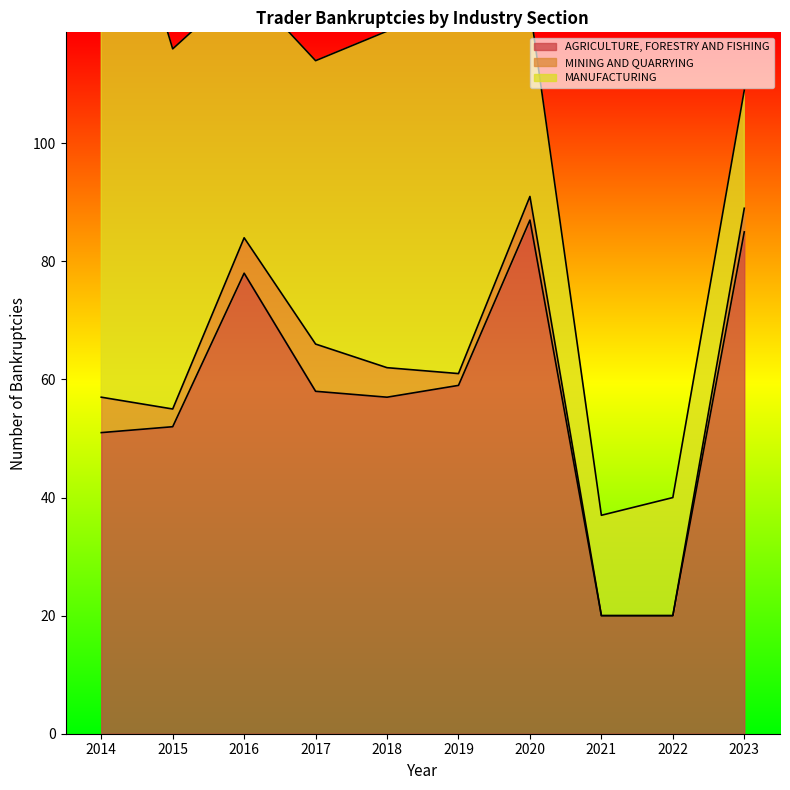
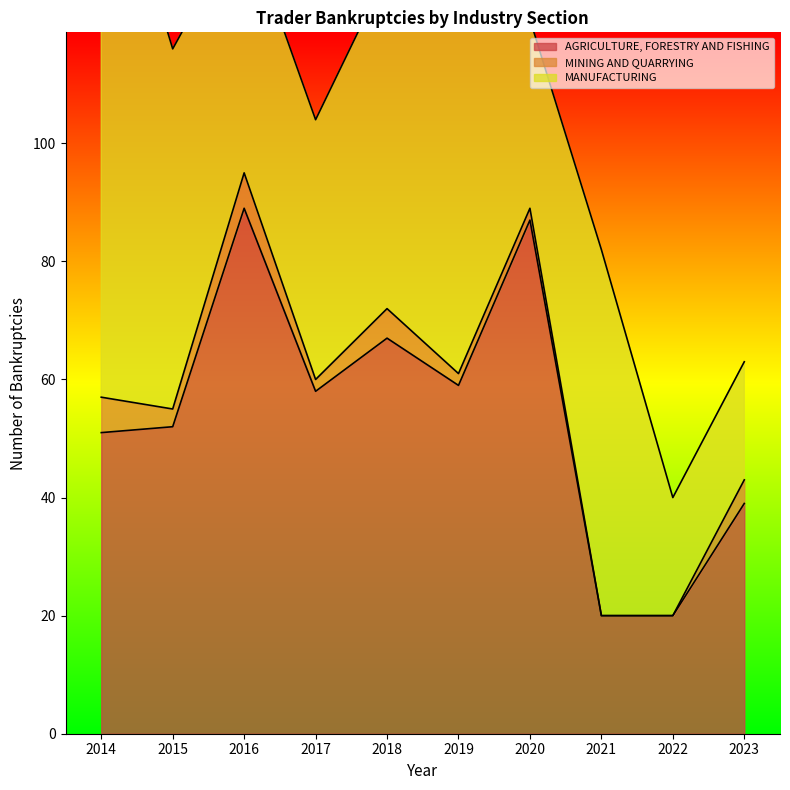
  {
    "AGRICULTURE, FORESTRY AND FISHING": {
      "2014": 51,
      "2015": 52,
-     "2016": 78,
+     "2016": 89,
      "2017": 58,
-     "2018": 57,
+     "2018": 67,
      "2019": 59,
      "2020": 87,
-     "2023": 85
+     "2023": 39
    },
    "MINING AND QUARRYING": {
      "2014": 6,
      "2015": 3,
      "2016": 6,
-     "2017": 8,
+     "2017": 2,
      "2018": 5,
      "2019": 2,
-     "2020": 4,
+     "2020": 2,
      "2023": 4
    },
    "MANUFACTURING": {
      "2015": 61,
-     "2017": 48,
-     "2021": 17,
+     "2017": 44,
+     "2021": 62,
      "2022": 20,
      "2023": 20
    }
  }
